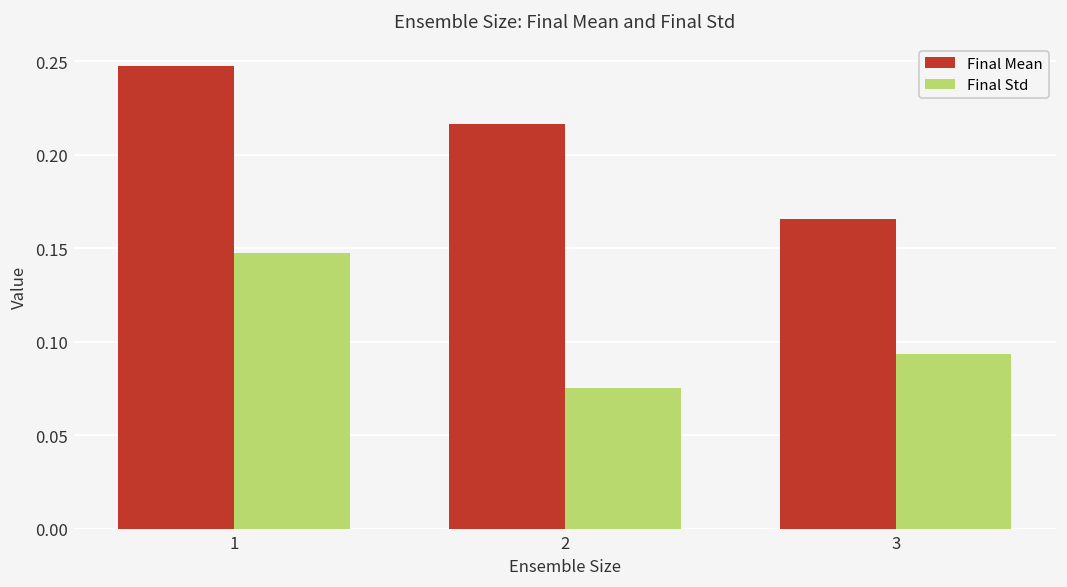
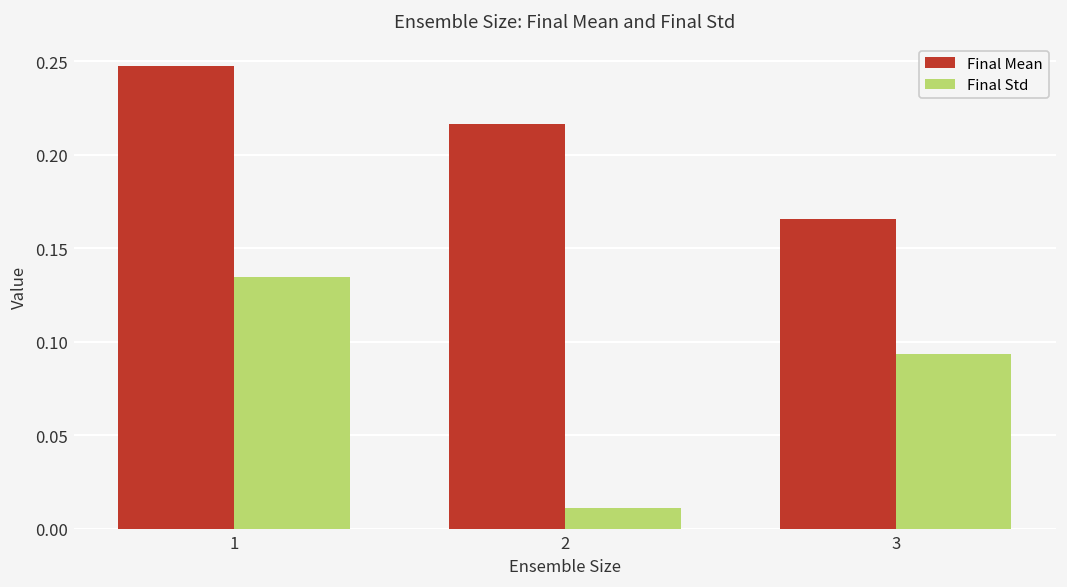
  {
    "Final Mean": {
      "1": 0.247,
      "2": 0.216,
      "3": 0.166
    },
    "Final Std": {
-     "1": 0.147,
-     "2": 0.075,
+     "1": 0.135,
+     "2": 0.011,
      "3": 0.094
    }
  }
